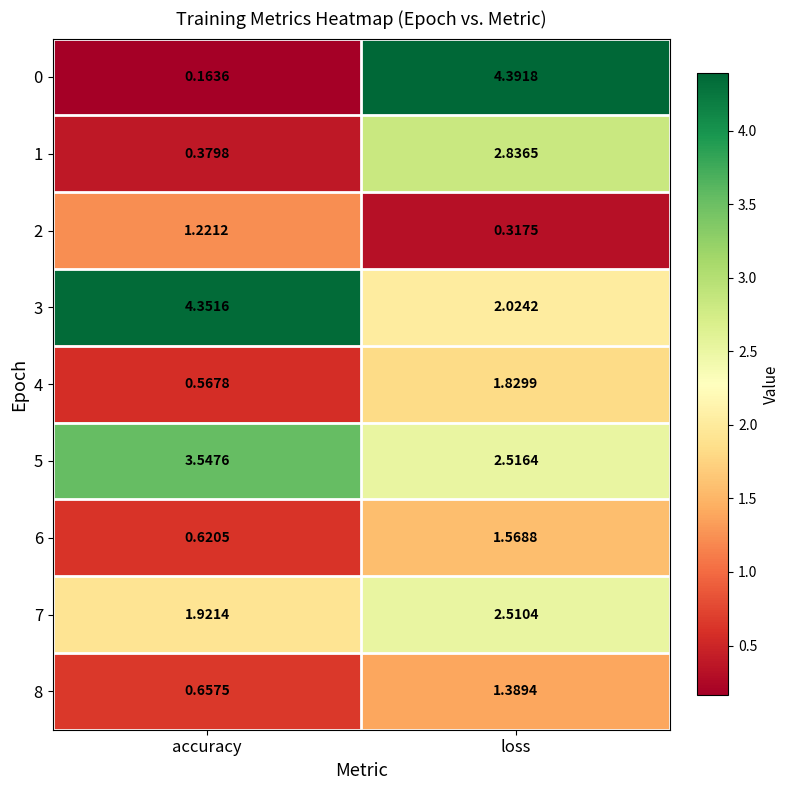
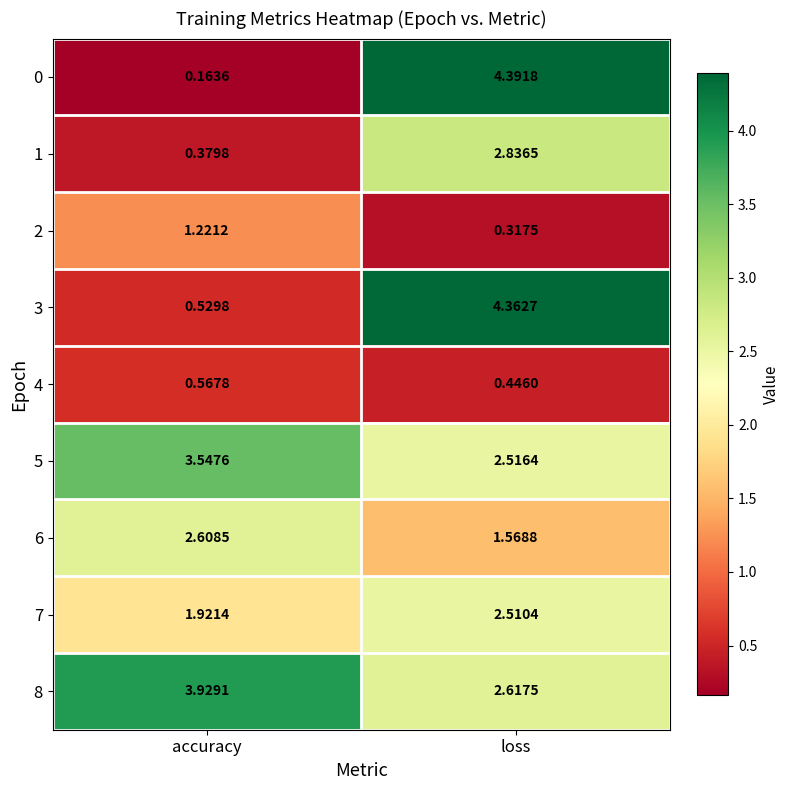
  {
    "0": {
      "accuracy": 0.1636,
      "loss": 4.3918
    },
    "1": {
      "accuracy": 0.3798,
      "loss": 2.8365
    },
    "2": {
      "accuracy": 1.2212,
      "loss": 0.3175
    },
    "3": {
-     "accuracy": 4.3516,
-     "loss": 2.0242
+     "accuracy": 0.5298,
+     "loss": 4.3627
    },
    "4": {
      "accuracy": 0.5678,
-     "loss": 1.8299
+     "loss": 0.4460
    },
    "5": {
      "accuracy": 3.5476,
      "loss": 2.5164
    },
    "6": {
-     "accuracy": 0.6205,
+     "accuracy": 2.6085,
      "loss": 1.5688
    },
    "7": {
      "accuracy": 1.9214,
      "loss": 2.5104
    },
    "8": {
-     "accuracy": 0.6575,
-     "loss": 1.3894
+     "accuracy": 3.9291,
+     "loss": 2.6175
    }
  }
